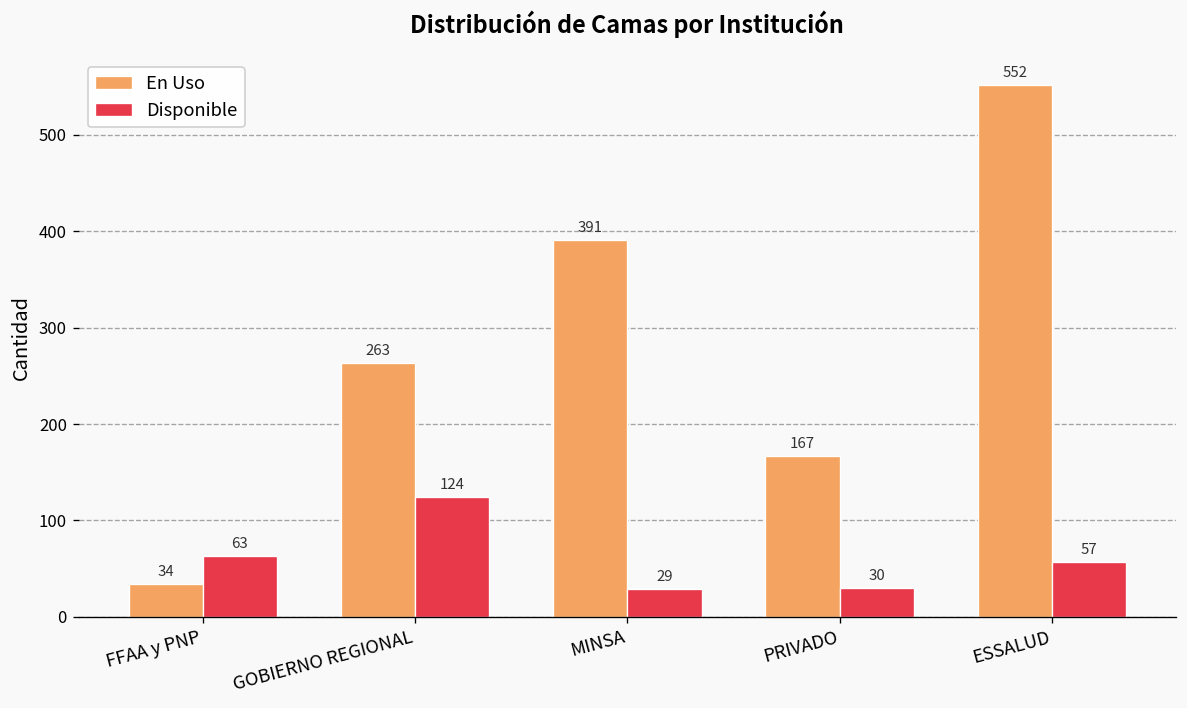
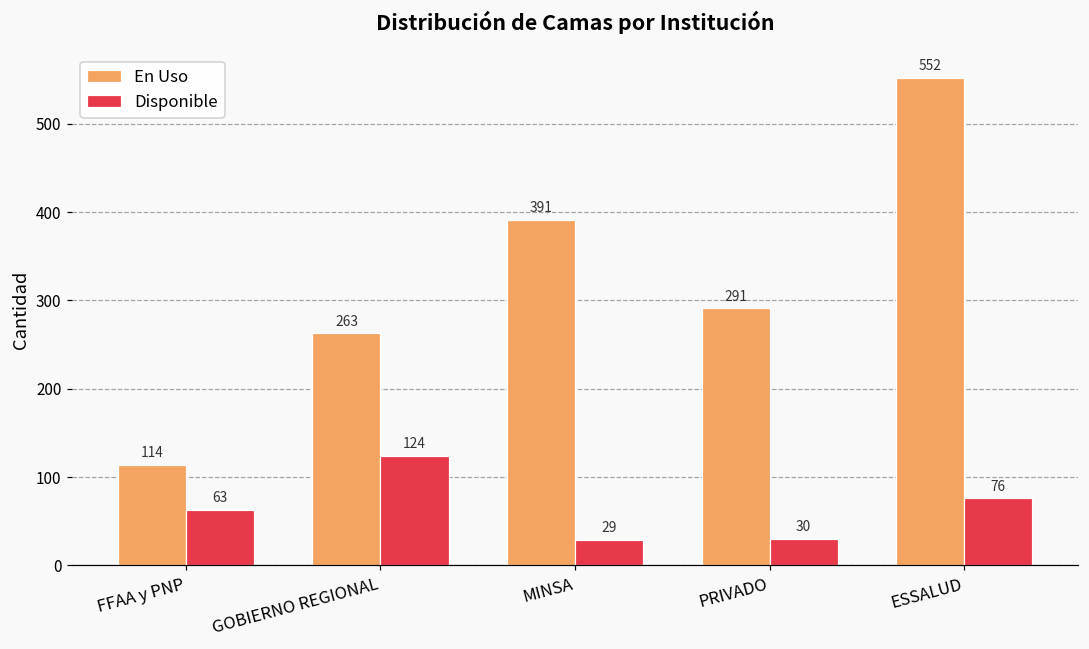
  {
    "En Uso": {
-     "FFAA y PNP": 34,
+     "FFAA y PNP": 114,
      "GOBIERNO REGIONAL": 263,
      "MINSA": 391,
-     "PRIVADO": 167,
+     "PRIVADO": 291,
      "ESSALUD": 552
    },
    "Disponible": {
      "FFAA y PNP": 63,
      "GOBIERNO REGIONAL": 124,
      "MINSA": 29,
      "PRIVADO": 30,
-     "ESSALUD": 57
+     "ESSALUD": 76
    }
  }
